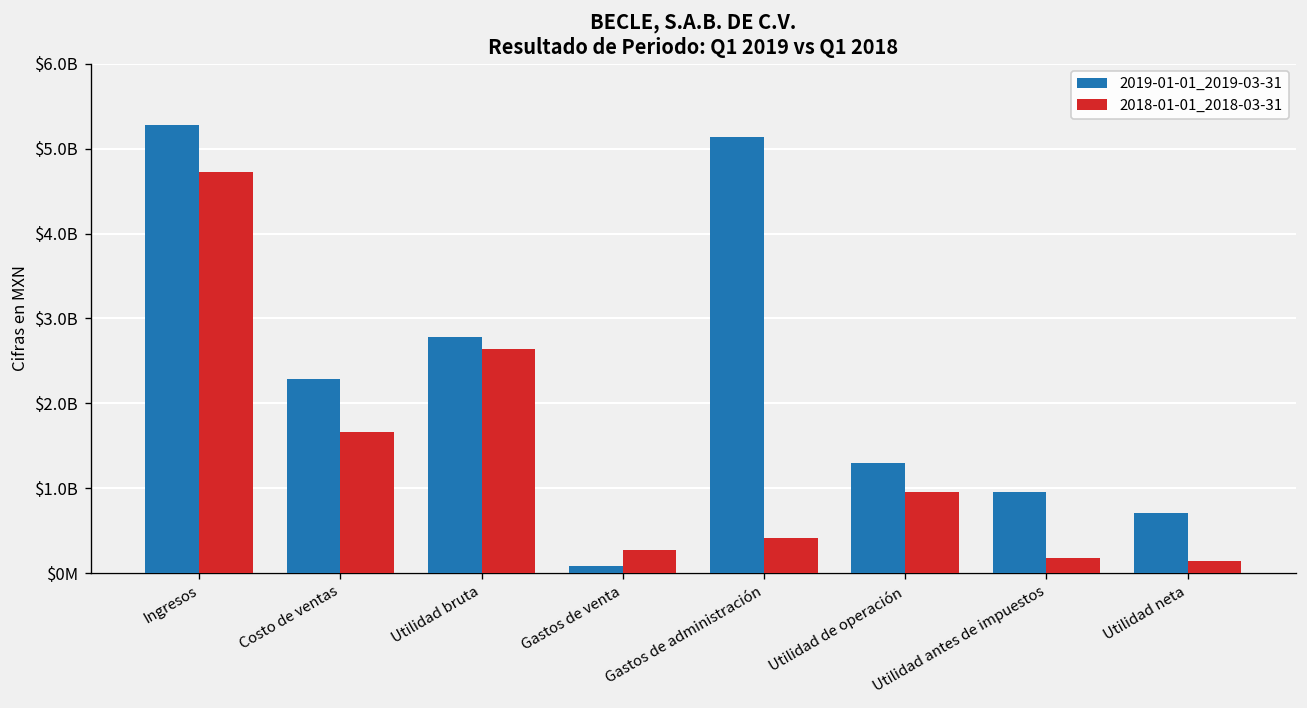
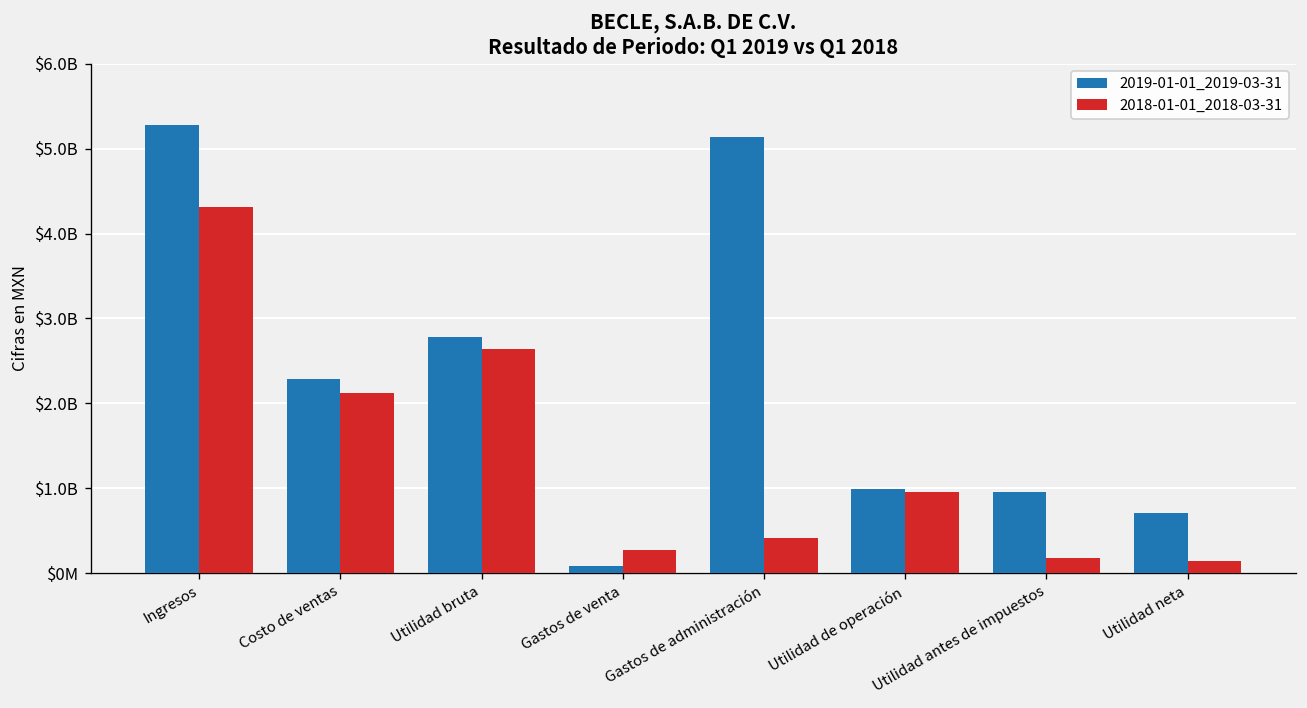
  {
    "2019-01-01_2019-03-31": {
      "Ingresos": "$5300000000",
      "Costo de ventas": "$2300000000",
      "Utilidad bruta": "$2800000000",
      "Gastos de venta": "$100000000",
      "Gastos de administración": "$5100000000",
-     "Utilidad de operación": "$1300000000",
+     "Utilidad de operación": "$1000000000",
      "Utilidad antes de impuestos": "$1000000000",
      "Utilidad neta": "$700000000"
    },
    "2018-01-01_2018-03-31": {
-     "Ingresos": "$4700000000",
-     "Costo de ventas": "$1700000000",
+     "Ingresos": "$4300000000",
+     "Costo de ventas": "$2100000000",
      "Utilidad bruta": "$2600000000",
      "Gastos de venta": "$300000000",
      "Gastos de administración": "$400000000",
      "Utilidad de operación": "$1000000000",
      "Utilidad antes de impuestos": "$200000000",
      "Utilidad neta": "$100000000"
    }
  }
